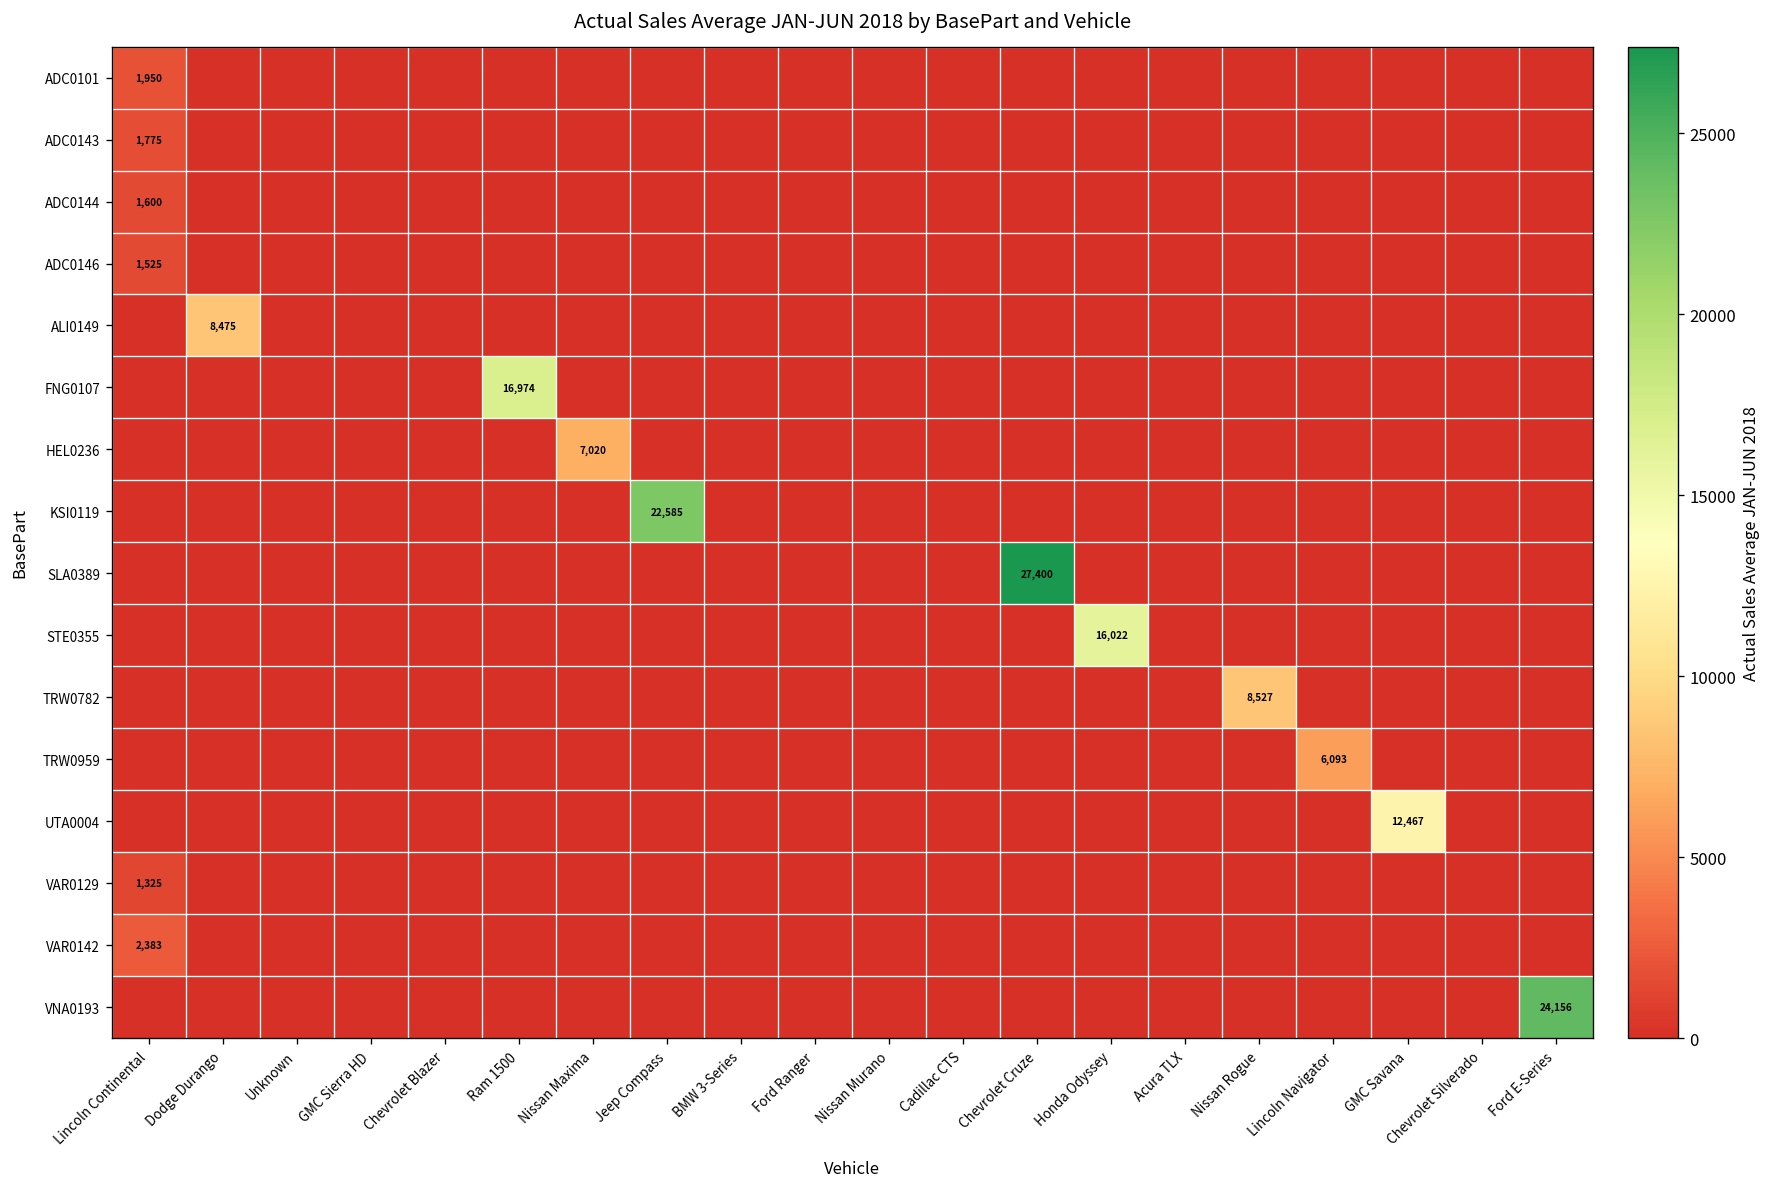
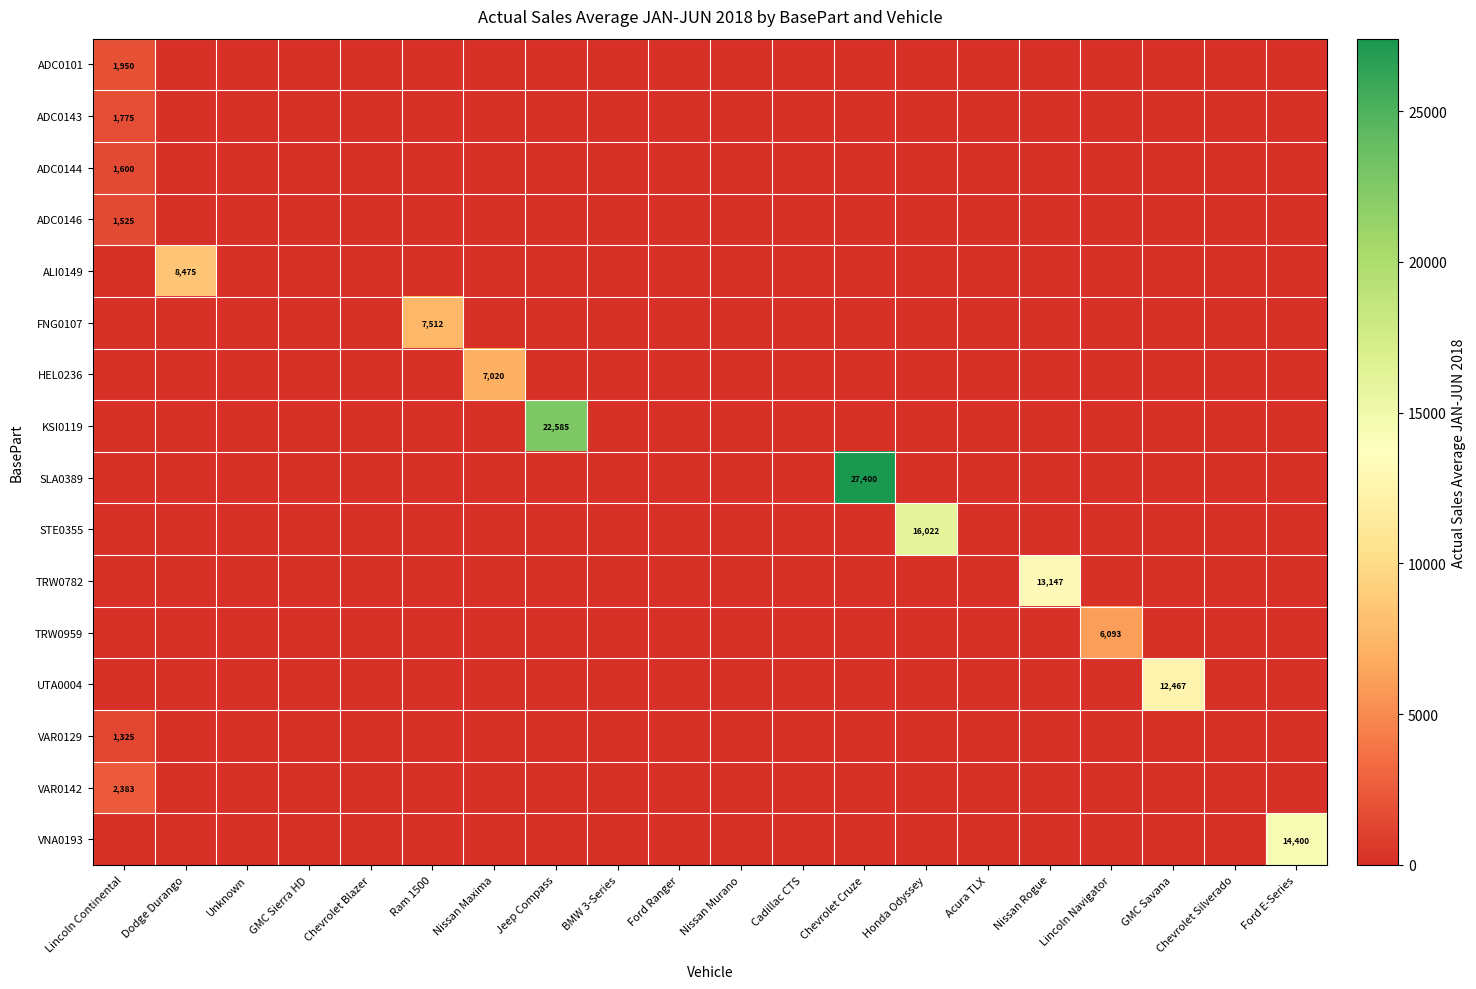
  {
    "ADC0101": {
      "Lincoln Continental": "1,950"
    },
    "ADC0143": {
      "Lincoln Continental": "1,775"
    },
    "ADC0144": {
      "Lincoln Continental": "1,600"
    },
    "ADC0146": {
      "Lincoln Continental": "1,525"
    },
    "ALI0149": {
      "Dodge Durango": "8,475"
    },
    "FNG0107": {
-     "Ram 1500": "16,974"
+     "Ram 1500": "7,512"
    },
    "HEL0236": {
      "Nissan Maxima": "7,020"
    },
    "KSI0119": {
      "Jeep Compass": "22,585"
    },
    "SLA0389": {
      "Chevrolet Cruze": "27,400"
    },
    "STE0355": {
      "Honda Odyssey": "16,022"
    },
    "TRW0782": {
-     "Nissan Rogue": "8,527"
+     "Nissan Rogue": "13,147"
    },
    "TRW0959": {
      "Lincoln Navigator": "6,093"
    },
    "UTA0004": {
      "GMC Savana": "12,467"
    },
    "VAR0129": {
      "Lincoln Continental": "1,325"
    },
    "VAR0142": {
      "Lincoln Continental": "2,383"
    },
    "VNA0193": {
-     "Ford E-Series": "24,156"
+     "Ford E-Series": "14,400"
    }
  }
